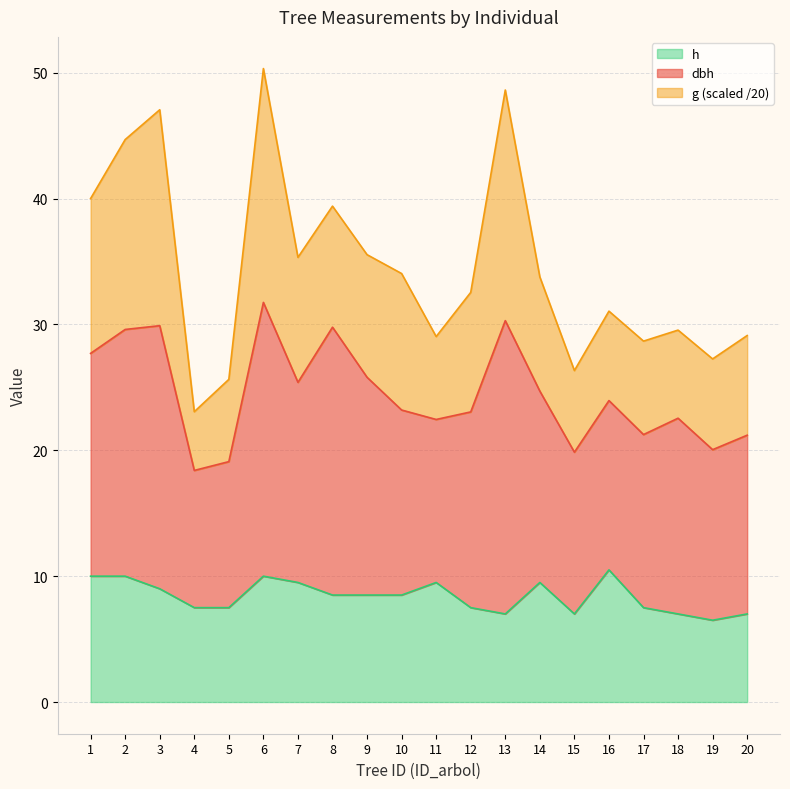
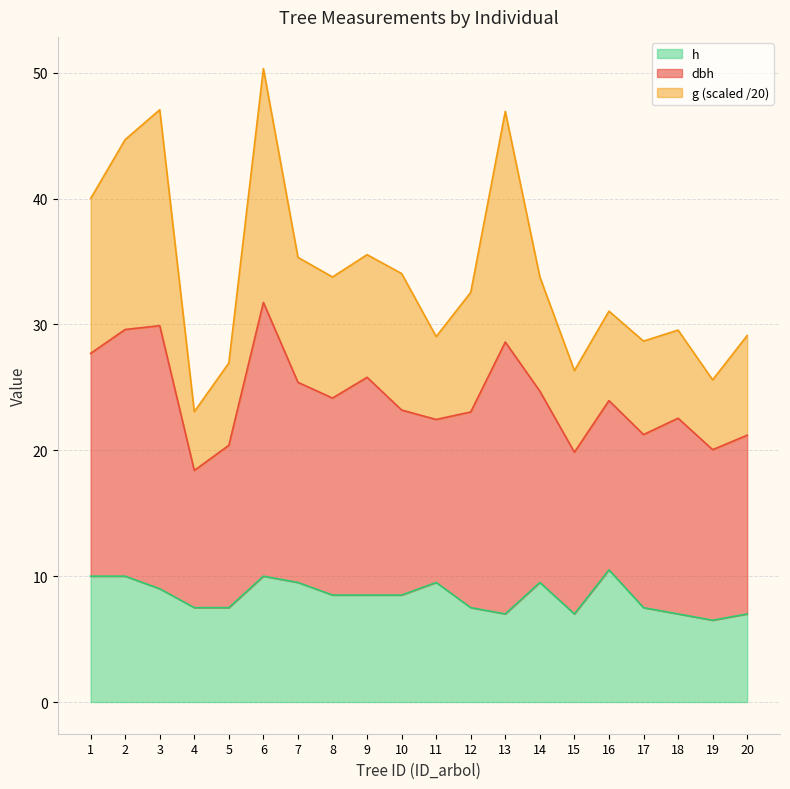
  {
    "h": {
      "1": 10.0,
      "2": 10.0,
      "3": 9.0,
      "4": 7.5,
      "5": 7.5,
      "6": 10.0,
      "7": 9.5,
      "8": 8.5,
      "9": 8.5,
      "10": 8.5,
      "11": 9.5,
      "12": 7.5,
      "13": 7.0,
      "14": 9.5,
      "15": 7.0,
      "16": 10.5,
      "17": 7.5,
      "18": 7.0,
      "19": 6.5,
      "20": 7.0
    },
    "dbh": {
      "1": 17.7,
      "2": 19.6,
      "3": 20.9,
      "4": 10.9,
-     "5": 11.6,
+     "5": 12.9,
      "6": 21.8,
      "7": 15.9,
-     "8": 21.3,
+     "8": 15.6,
      "9": 17.3,
      "10": 14.7,
      "11": 13.0,
      "12": 15.6,
-     "13": 23.3,
+     "13": 21.6,
      "14": 15.2,
      "15": 12.9,
      "16": 13.5,
      "17": 13.8,
      "18": 15.6,
      "19": 13.6,
      "20": 14.2
    },
    "g (scaled /20)": {
      "1": 12.3,
      "2": 15.1,
      "3": 17.2,
      "4": 4.7,
      "5": 6.5,
      "6": 18.6,
      "7": 9.9,
      "8": 9.6,
      "9": 9.7,
      "10": 10.8,
      "11": 6.6,
      "12": 9.5,
      "13": 18.3,
      "14": 9.1,
      "15": 6.5,
      "16": 7.1,
      "17": 7.4,
      "18": 7.0,
-     "19": 7.2,
+     "19": 5.5,
      "20": 7.9
    }
  }
